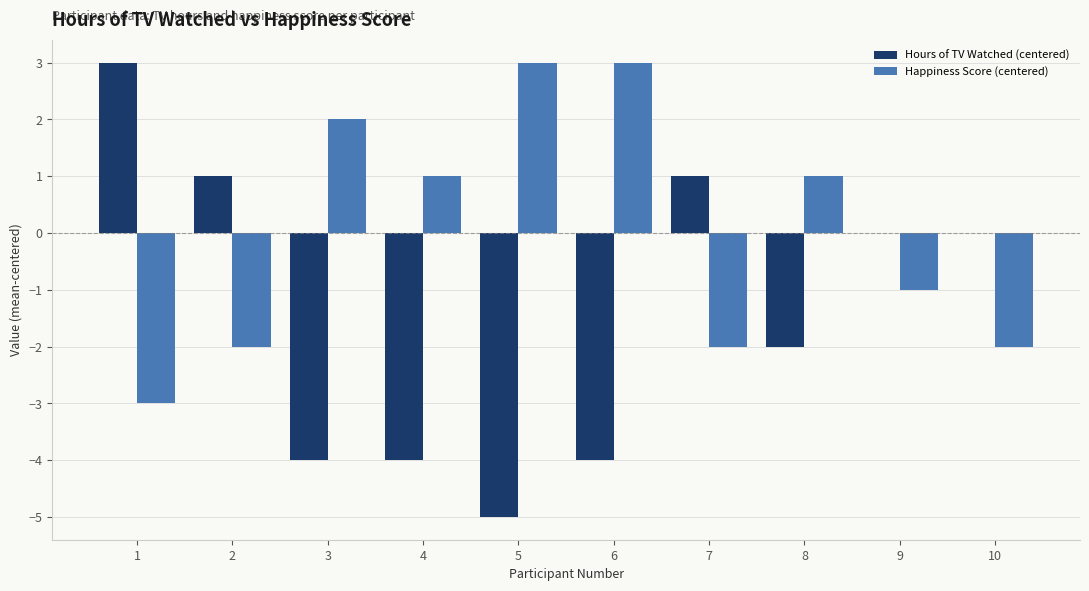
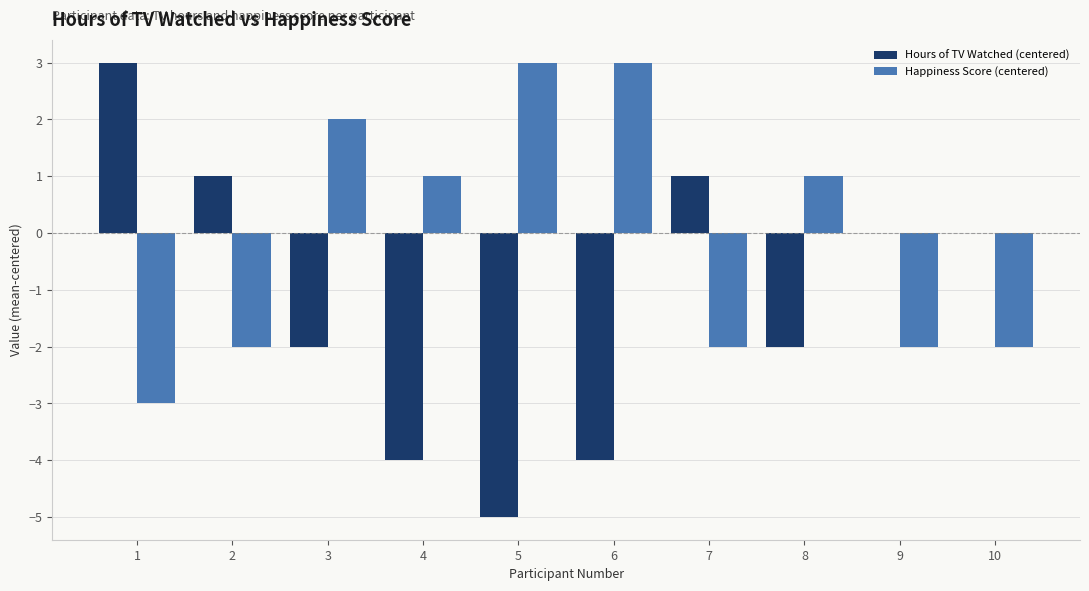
  {
    "Hours of TV Watched (centered)": {
      "1": 3.0,
      "2": 1.0,
-     "3": -4.0,
+     "3": -2.0,
      "4": -4.0,
      "5": -5.0,
      "6": -4.0,
      "7": 1.0,
      "8": -2.0,
      "9": 0.0,
      "10": 0.0
    },
    "Happiness Score (centered)": {
      "1": -3.0,
      "2": -2.0,
      "3": 2.0,
      "4": 1.0,
      "5": 3.0,
      "6": 3.0,
      "7": -2.0,
      "8": 1.0,
-     "9": -1.0,
+     "9": -2.0,
      "10": -2.0
    }
  }
